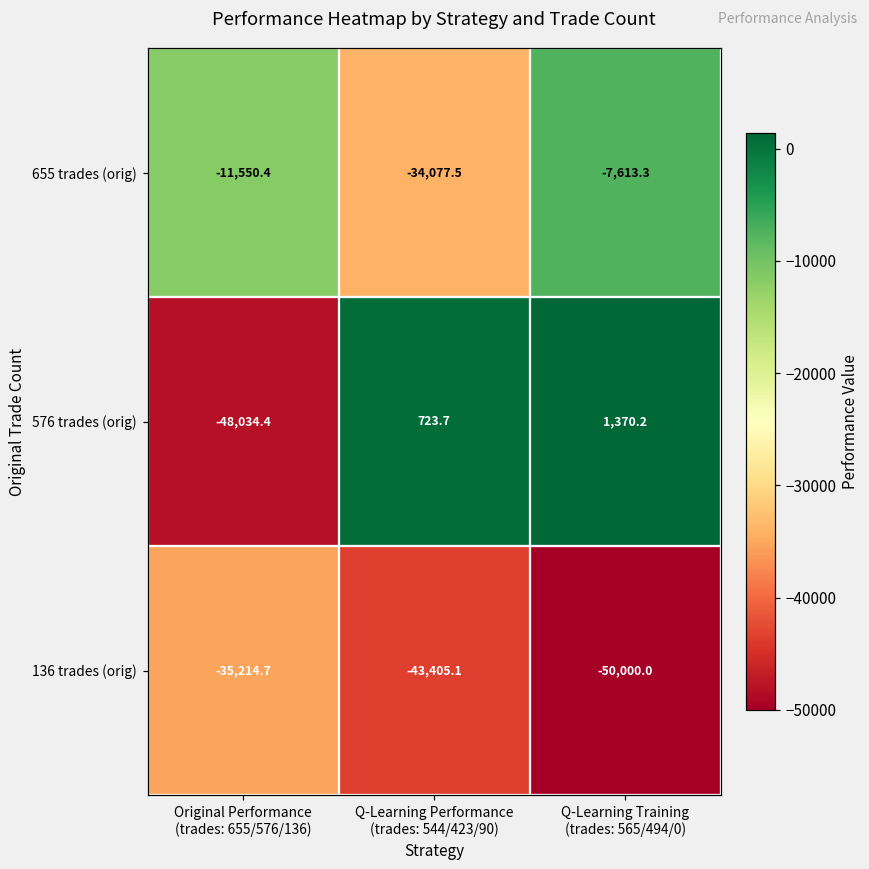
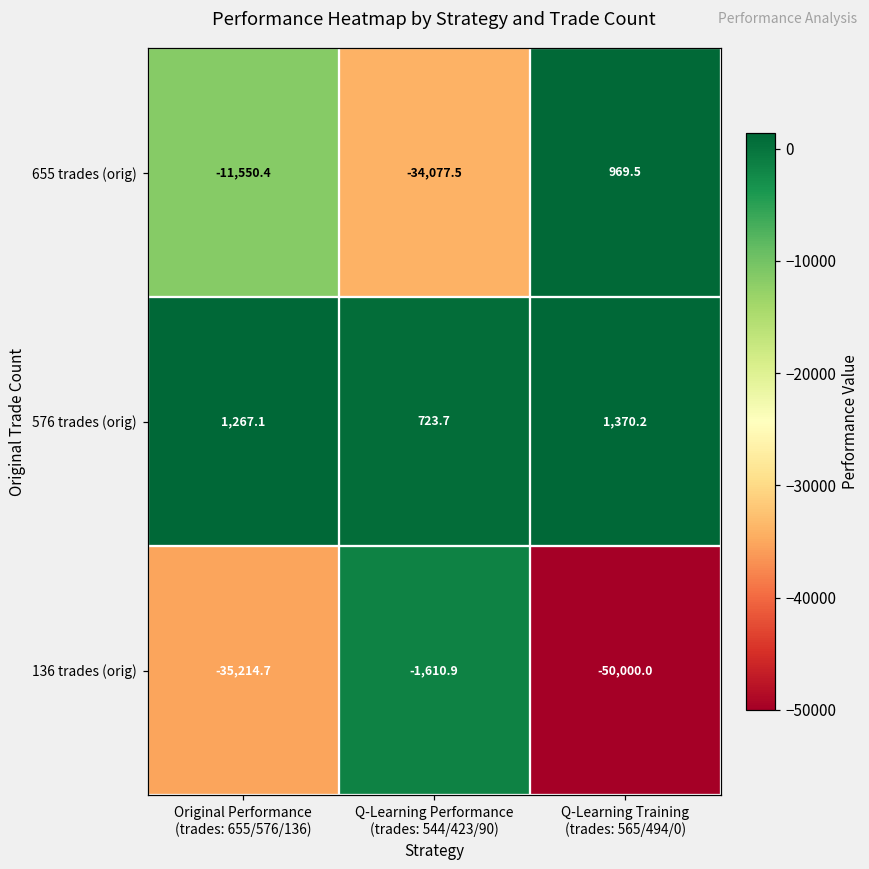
  {
    "655 trades (orig)": {
      "Original Performance (trades: 655/576/136)": "-11,550.4",
      "Q-Learning Performance (trades: 544/423/90)": "-34,077.5",
-     "Q-Learning Training (trades: 565/494/0)": "-7,613.3"
+     "Q-Learning Training (trades: 565/494/0)": "969.5"
    },
    "576 trades (orig)": {
-     "Original Performance (trades: 655/576/136)": "-48,034.4",
+     "Original Performance (trades: 655/576/136)": "1,267.1",
      "Q-Learning Performance (trades: 544/423/90)": "723.7",
      "Q-Learning Training (trades: 565/494/0)": "1,370.2"
    },
    "136 trades (orig)": {
      "Original Performance (trades: 655/576/136)": "-35,214.7",
-     "Q-Learning Performance (trades: 544/423/90)": "-43,405.1",
+     "Q-Learning Performance (trades: 544/423/90)": "-1,610.9",
      "Q-Learning Training (trades: 565/494/0)": "-50,000.0"
    }
  }
